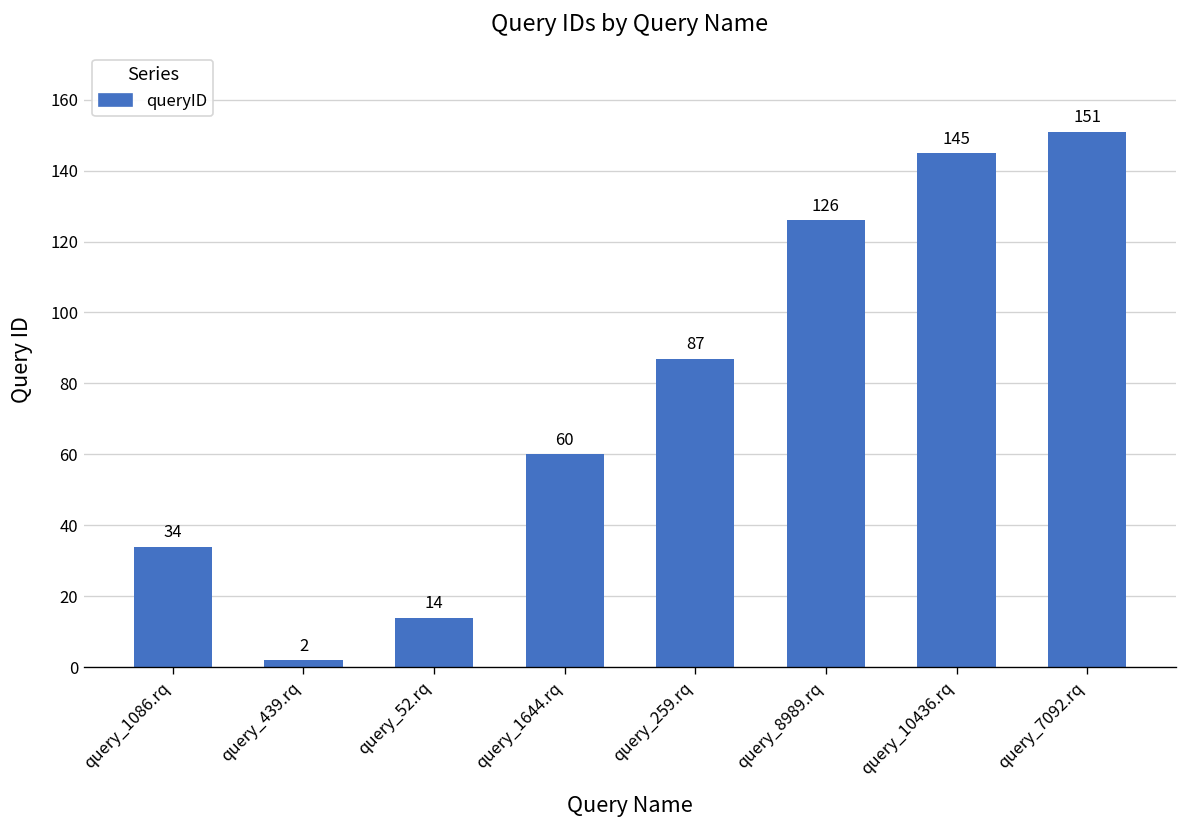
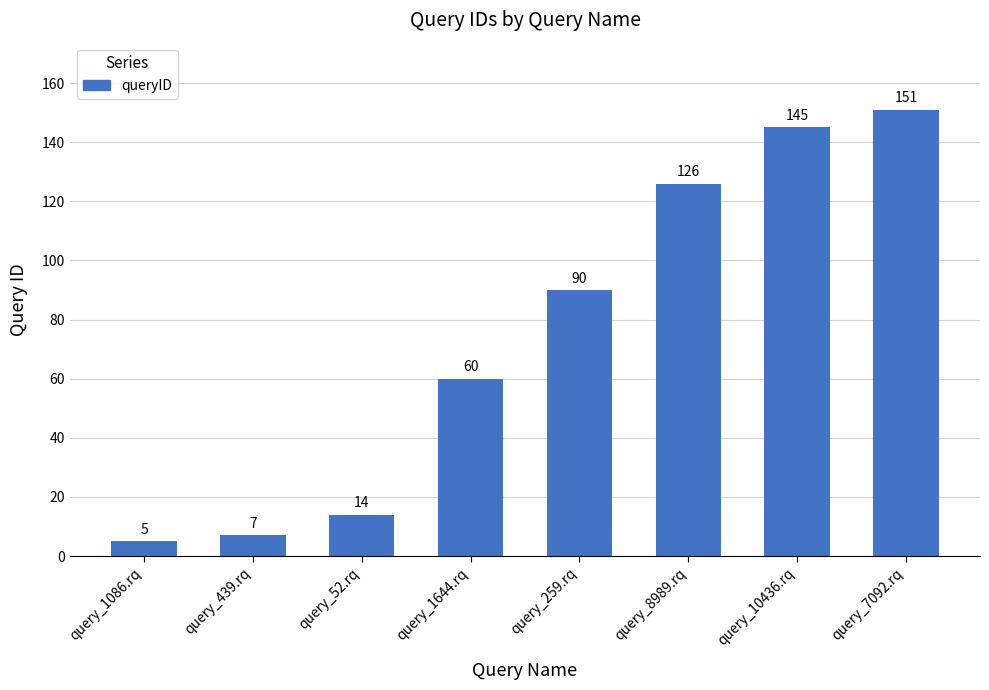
  {
-   "query_1086.rq": 34,
-   "query_439.rq": 2,
+   "query_1086.rq": 5,
+   "query_439.rq": 7,
    "query_52.rq": 14,
    "query_1644.rq": 60,
-   "query_259.rq": 87,
+   "query_259.rq": 90,
    "query_8989.rq": 126,
    "query_10436.rq": 145,
    "query_7092.rq": 151
  }
